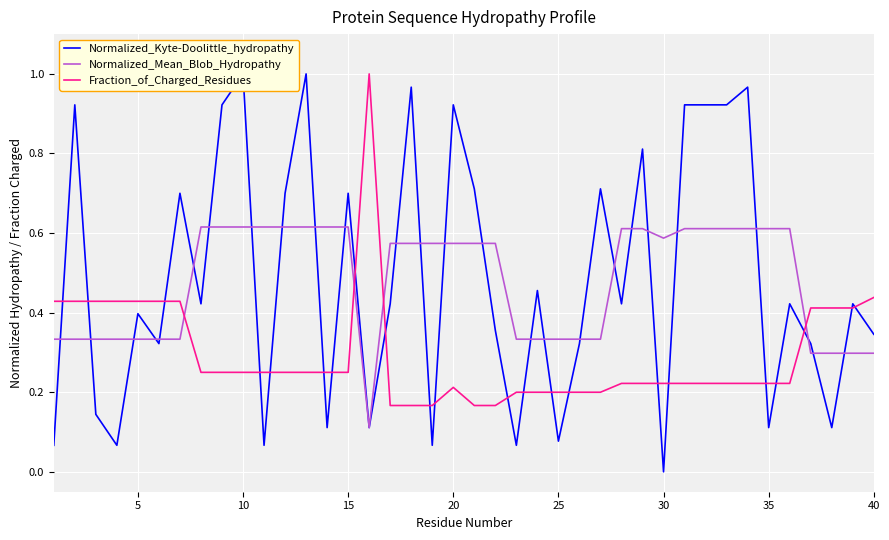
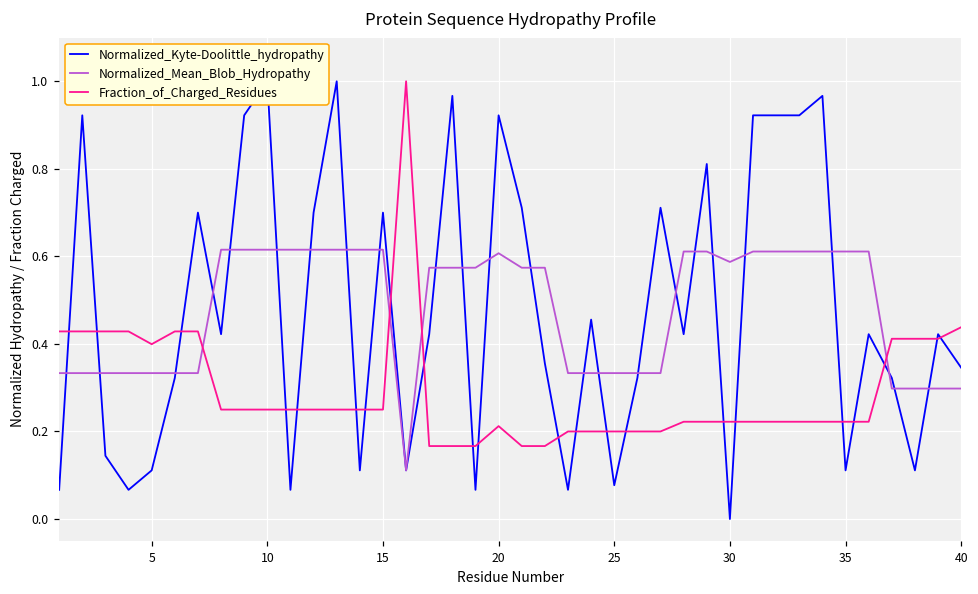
  {
    "Normalized_Kyte-Doolittle_hydropathy": {
-     "5": 0.40,
+     "5": 0.11,
      "15": 0.70,
      "20": 0.92,
      "25": 0.08,
      "30": 0.00,
      "35": 0.11,
      "40": 0.35
    },
    "Normalized_Mean_Blob_Hydropathy": {
      "5": 0.33,
      "10": 0.62,
      "15": 0.62,
-     "20": 0.57,
+     "20": 0.61,
      "25": 0.33,
      "30": 0.59,
      "35": 0.61,
      "40": 0.30
    },
    "Fraction_of_Charged_Residues": {
-     "5": 0.43,
+     "5": 0.40,
      "10": 0.25,
      "15": 0.25,
      "20": 0.21,
      "25": 0.20,
      "30": 0.22,
      "35": 0.22,
      "40": 0.44
    }
  }
